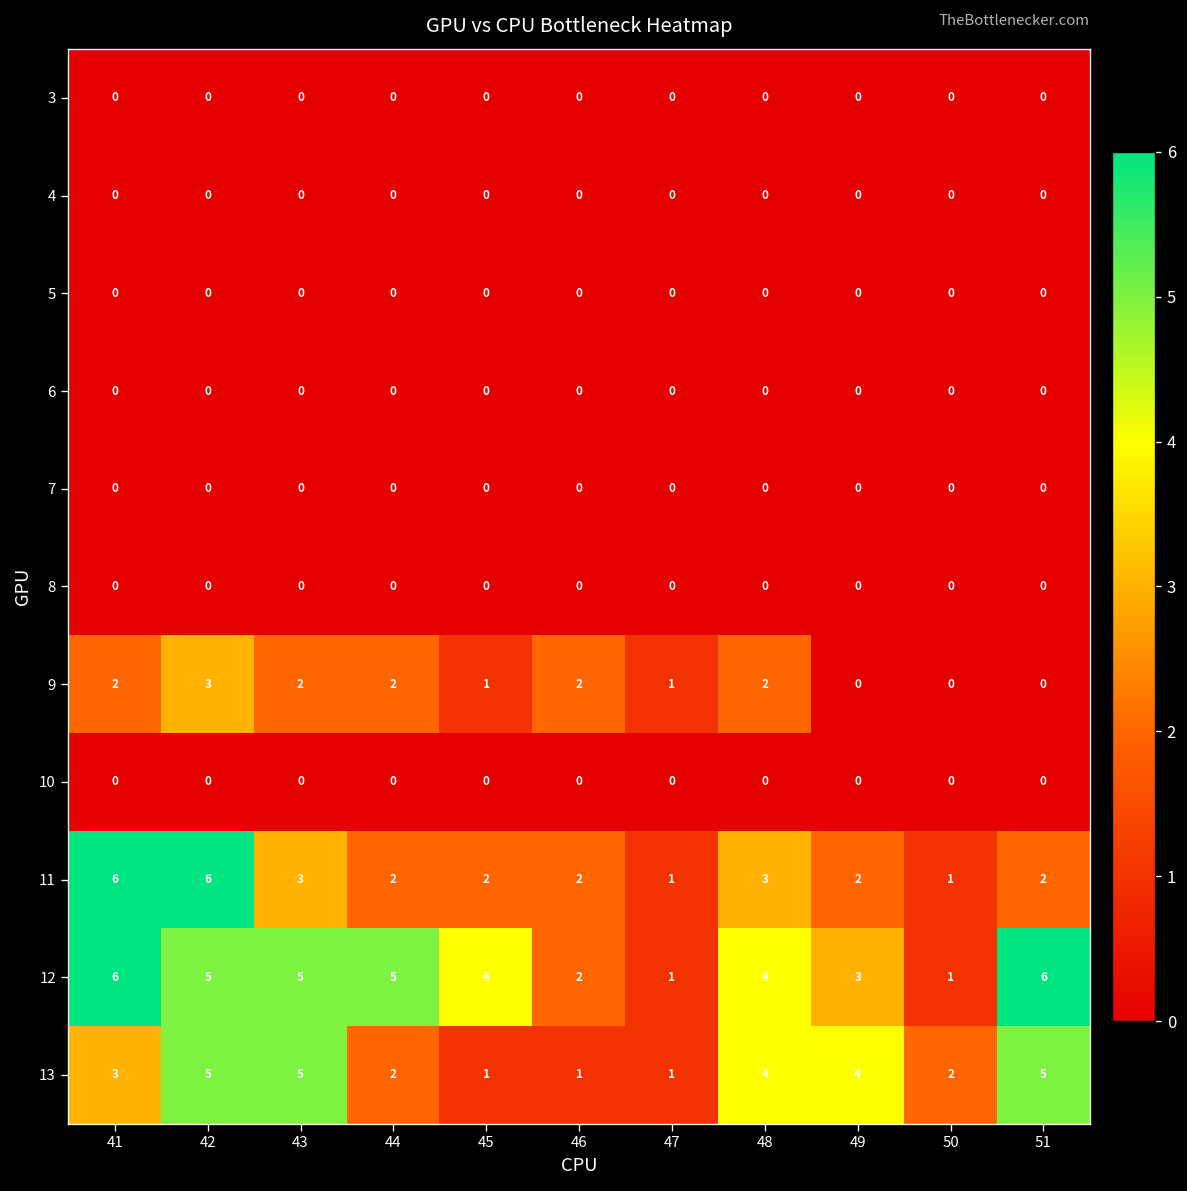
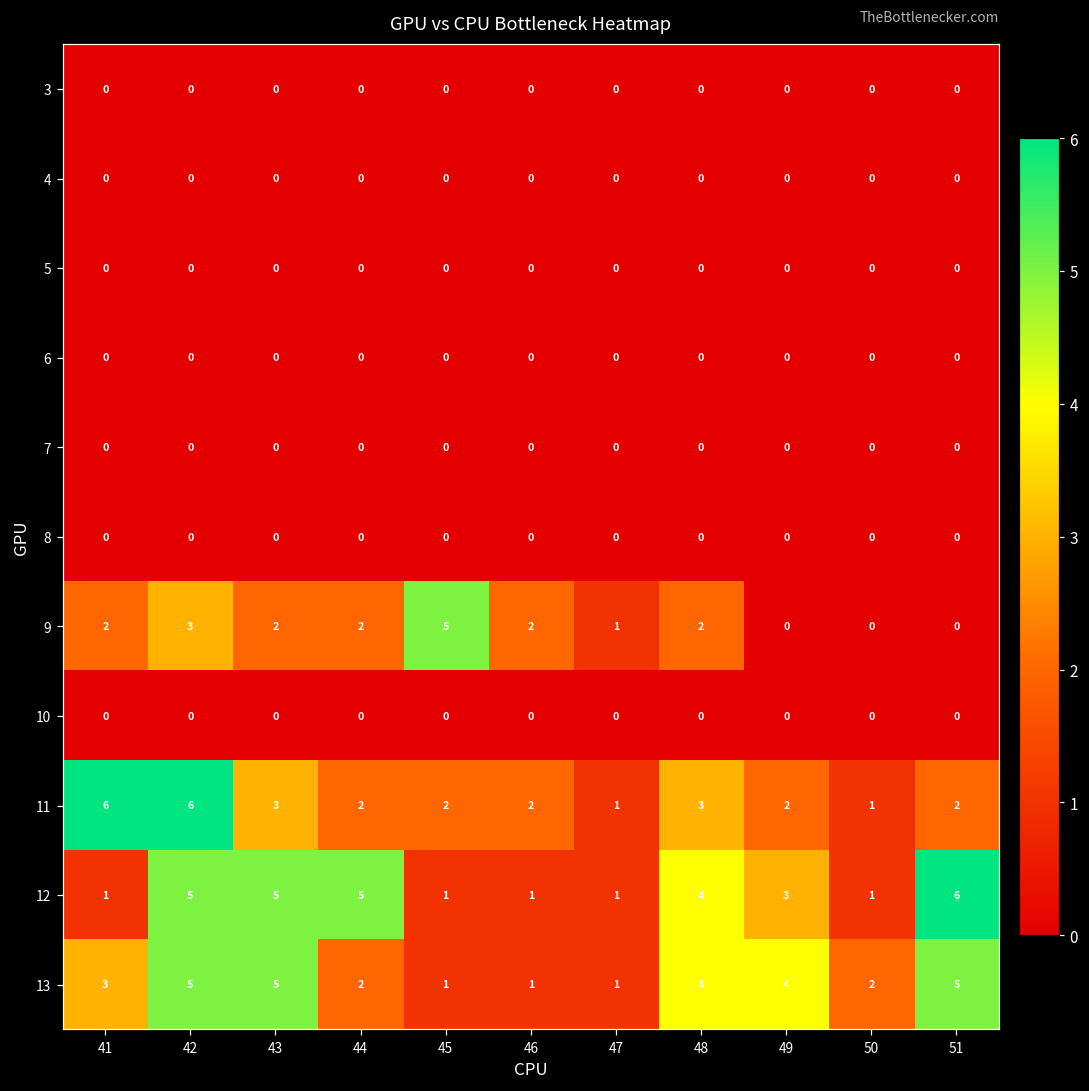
  {
    "3": {
      "41": 0,
      "42": 0,
      "43": 0,
      "44": 0,
      "45": 0,
      "46": 0,
      "47": 0,
      "48": 0,
      "49": 0,
      "50": 0,
      "51": 0
    },
    "4": {
      "41": 0,
      "42": 0,
      "43": 0,
      "44": 0,
      "45": 0,
      "46": 0,
      "47": 0,
      "48": 0,
      "49": 0,
      "50": 0,
      "51": 0
    },
    "5": {
      "41": 0,
      "42": 0,
      "43": 0,
      "44": 0,
      "45": 0,
      "46": 0,
      "47": 0,
      "48": 0,
      "49": 0,
      "50": 0,
      "51": 0
    },
    "6": {
      "41": 0,
      "42": 0,
      "43": 0,
      "44": 0,
      "45": 0,
      "46": 0,
      "47": 0,
      "48": 0,
      "49": 0,
      "50": 0,
      "51": 0
    },
    "7": {
      "41": 0,
      "42": 0,
      "43": 0,
      "44": 0,
      "45": 0,
      "46": 0,
      "47": 0,
      "48": 0,
      "49": 0,
      "50": 0,
      "51": 0
    },
    "8": {
      "41": 0,
      "42": 0,
      "43": 0,
      "44": 0,
      "45": 0,
      "46": 0,
      "47": 0,
      "48": 0,
      "49": 0,
      "50": 0,
      "51": 0
    },
    "9": {
      "41": 2,
      "42": 3,
      "43": 2,
      "44": 2,
-     "45": 1,
+     "45": 5,
      "46": 2,
      "47": 1,
      "48": 2,
      "49": 0,
      "50": 0,
      "51": 0
    },
    "10": {
      "41": 0,
      "42": 0,
      "43": 0,
      "44": 0,
      "45": 0,
      "46": 0,
      "47": 0,
      "48": 0,
      "49": 0,
      "50": 0,
      "51": 0
    },
    "11": {
      "41": 6,
      "42": 6,
      "43": 3,
      "44": 2,
      "45": 2,
      "46": 2,
      "47": 1,
      "48": 3,
      "49": 2,
      "50": 1,
      "51": 2
    },
    "12": {
-     "41": 6,
+     "41": 1,
      "42": 5,
      "43": 5,
      "44": 5,
-     "45": 4,
-     "46": 2,
+     "45": 1,
+     "46": 1,
      "47": 1,
      "48": 4,
      "49": 3,
      "50": 1,
      "51": 6
    },
    "13": {
      "41": 3,
      "42": 5,
      "43": 5,
      "44": 2,
      "45": 1,
      "46": 1,
      "47": 1,
      "48": 4,
      "49": 4,
      "50": 2,
      "51": 5
    }
  }
